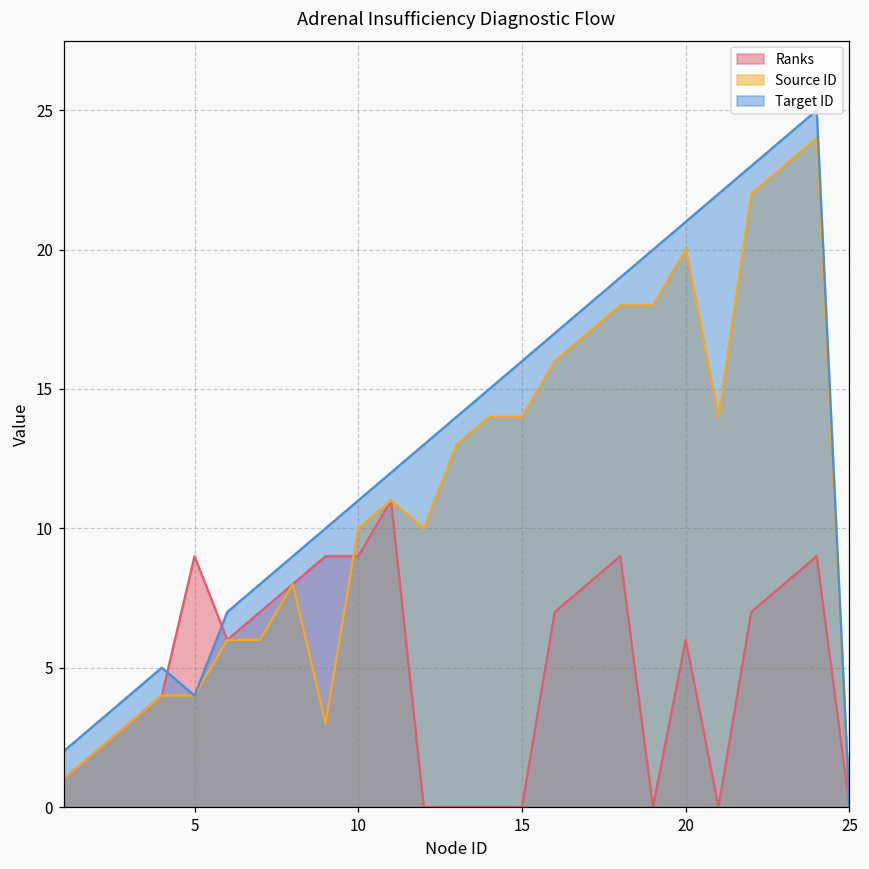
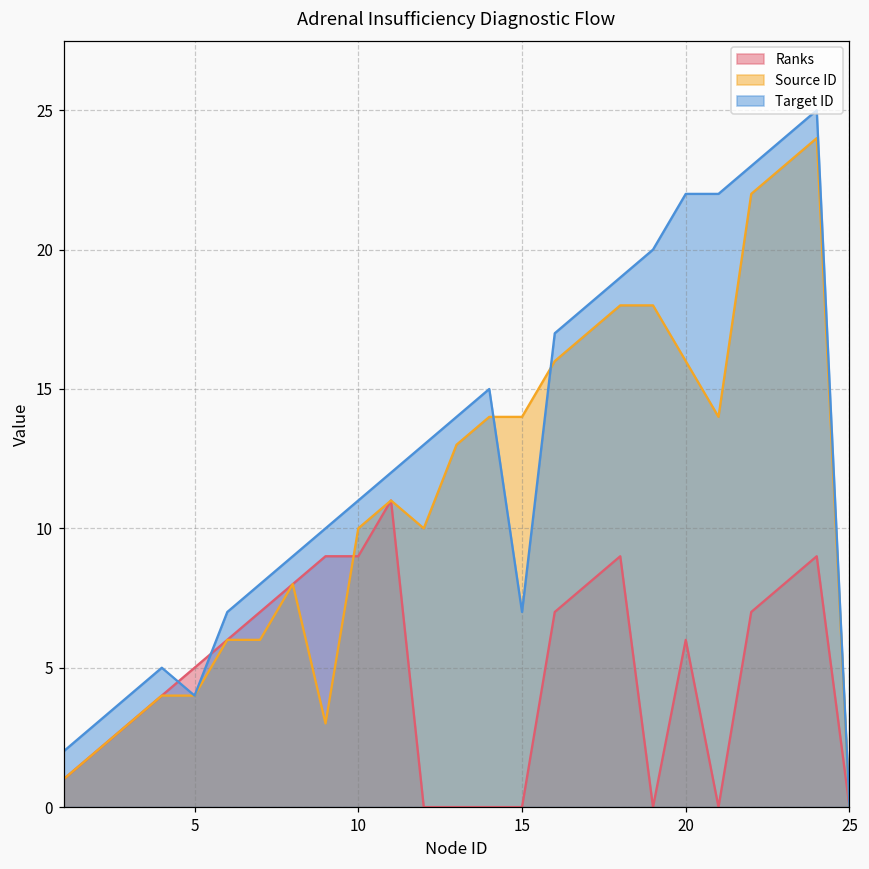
  {
    "Ranks": {
-     "5": 9,
+     "5": 5,
      "10": 9,
      "15": 0,
      "20": 6
    },
    "Source ID": {
      "10": 10,
      "15": 14,
-     "20": 20
+     "20": 16
    },
    "Target ID": {
      "10": 11,
-     "15": 16,
-     "20": 21
+     "15": 7,
+     "20": 22
    }
  }
